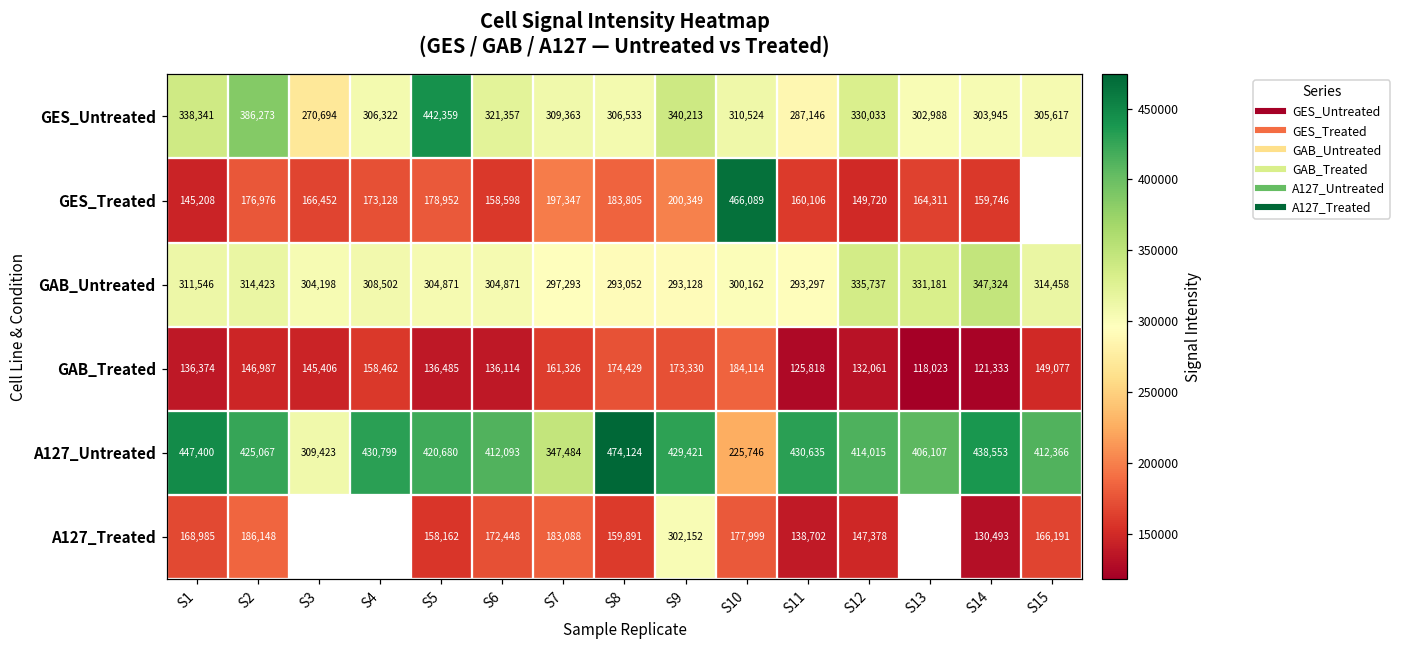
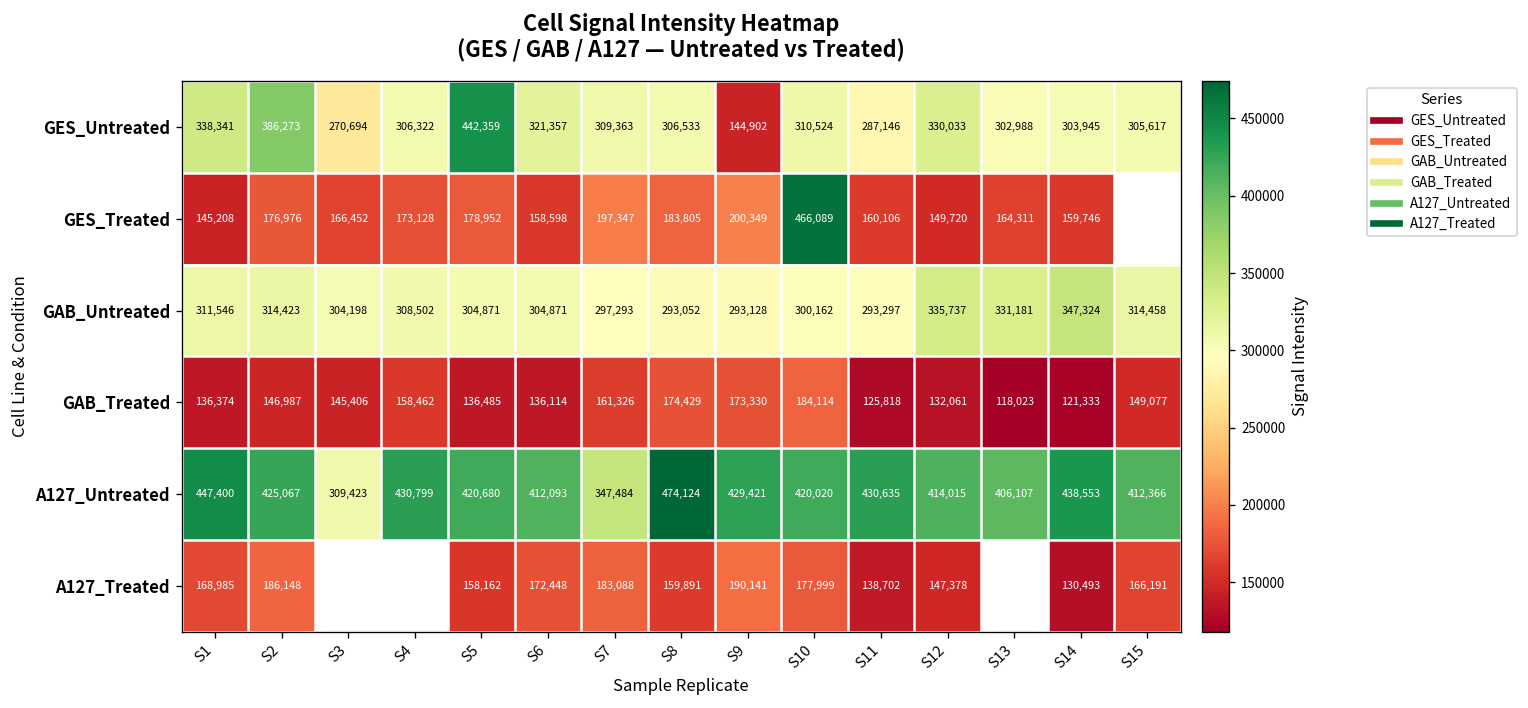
  {
    "GES_Untreated": {
      "S1": "338,341",
      "S2": "386,273",
      "S3": "270,694",
      "S4": "306,322",
      "S5": "442,359",
      "S6": "321,357",
      "S7": "309,363",
      "S8": "306,533",
-     "S9": "340,213",
+     "S9": "144,902",
      "S10": "310,524",
      "S11": "287,146",
      "S12": "330,033",
      "S13": "302,988",
      "S14": "303,945",
      "S15": "305,617"
    },
    "GES_Treated": {
      "S1": "145,208",
      "S2": "176,976",
      "S3": "166,452",
      "S4": "173,128",
      "S5": "178,952",
      "S6": "158,598",
      "S7": "197,347",
      "S8": "183,805",
      "S9": "200,349",
      "S10": "466,089",
      "S11": "160,106",
      "S12": "149,720",
      "S13": "164,311",
      "S14": "159,746"
    },
    "GAB_Untreated": {
      "S1": "311,546",
      "S2": "314,423",
      "S3": "304,198",
      "S4": "308,502",
      "S5": "304,871",
      "S6": "304,871",
      "S7": "297,293",
      "S8": "293,052",
      "S9": "293,128",
      "S10": "300,162",
      "S11": "293,297",
      "S12": "335,737",
      "S13": "331,181",
      "S14": "347,324",
      "S15": "314,458"
    },
    "GAB_Treated": {
      "S1": "136,374",
      "S2": "146,987",
      "S3": "145,406",
      "S4": "158,462",
      "S5": "136,485",
      "S6": "136,114",
      "S7": "161,326",
      "S8": "174,429",
      "S9": "173,330",
      "S10": "184,114",
      "S11": "125,818",
      "S12": "132,061",
      "S13": "118,023",
      "S14": "121,333",
      "S15": "149,077"
    },
    "A127_Untreated": {
      "S1": "447,400",
      "S2": "425,067",
      "S3": "309,423",
      "S4": "430,799",
      "S5": "420,680",
      "S6": "412,093",
      "S7": "347,484",
      "S8": "474,124",
      "S9": "429,421",
-     "S10": "225,746",
+     "S10": "420,020",
      "S11": "430,635",
      "S12": "414,015",
      "S13": "406,107",
      "S14": "438,553",
      "S15": "412,366"
    },
    "A127_Treated": {
      "S1": "168,985",
      "S2": "186,148",
      "S5": "158,162",
      "S6": "172,448",
      "S7": "183,088",
      "S8": "159,891",
-     "S9": "302,152",
+     "S9": "190,141",
      "S10": "177,999",
      "S11": "138,702",
      "S12": "147,378",
      "S14": "130,493",
      "S15": "166,191"
    }
  }
